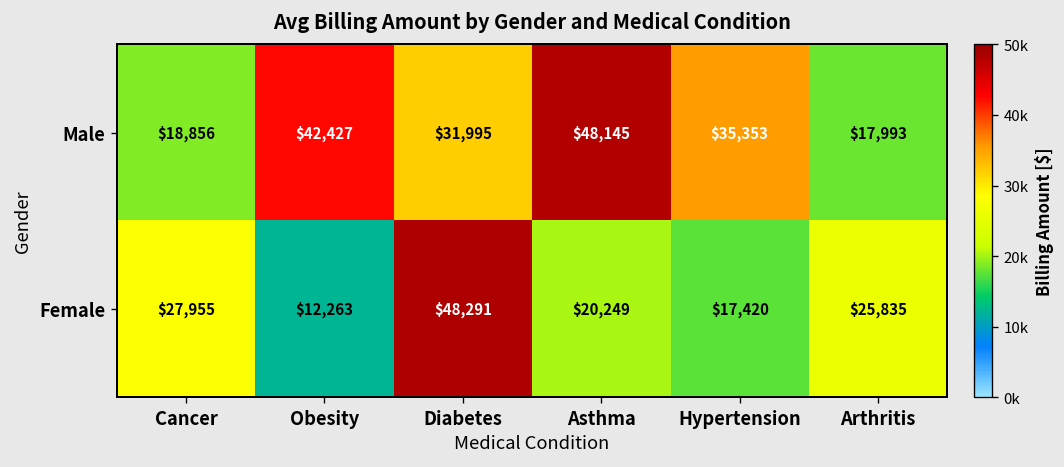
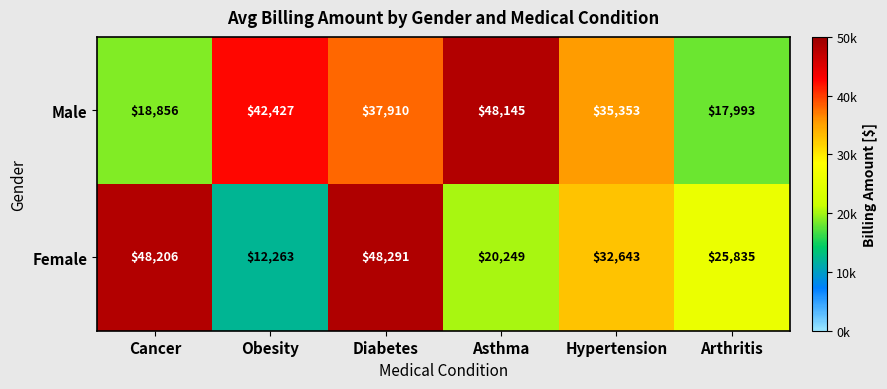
  {
    "Male": {
      "Cancer": "$18,856",
      "Obesity": "$42,427",
-     "Diabetes": "$31,995",
+     "Diabetes": "$37,910",
      "Asthma": "$48,145",
      "Hypertension": "$35,353",
      "Arthritis": "$17,993"
    },
    "Female": {
-     "Cancer": "$27,955",
+     "Cancer": "$48,206",
      "Obesity": "$12,263",
      "Diabetes": "$48,291",
      "Asthma": "$20,249",
-     "Hypertension": "$17,420",
+     "Hypertension": "$32,643",
      "Arthritis": "$25,835"
    }
  }
